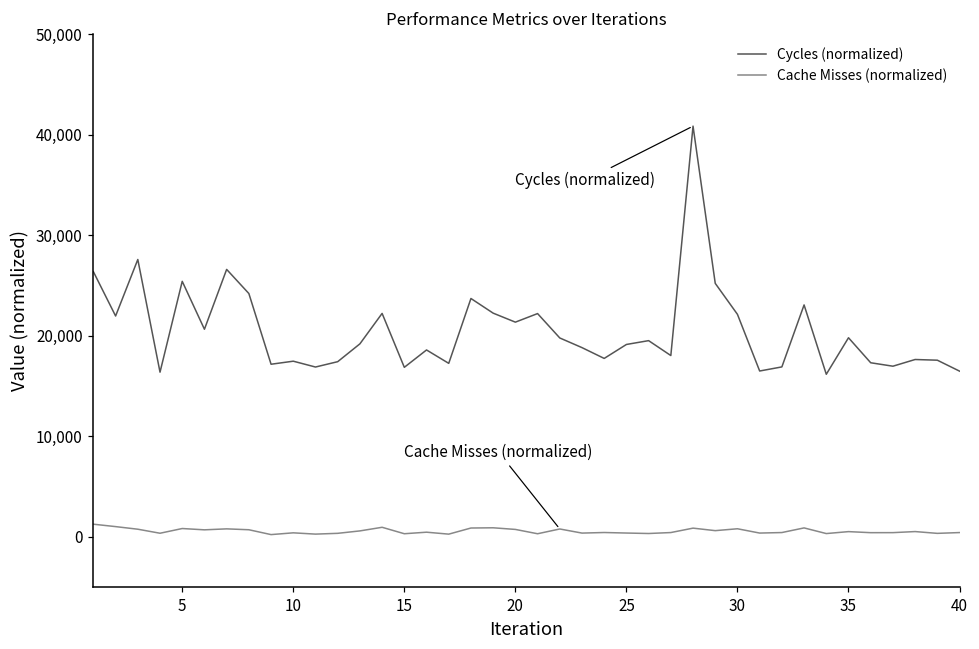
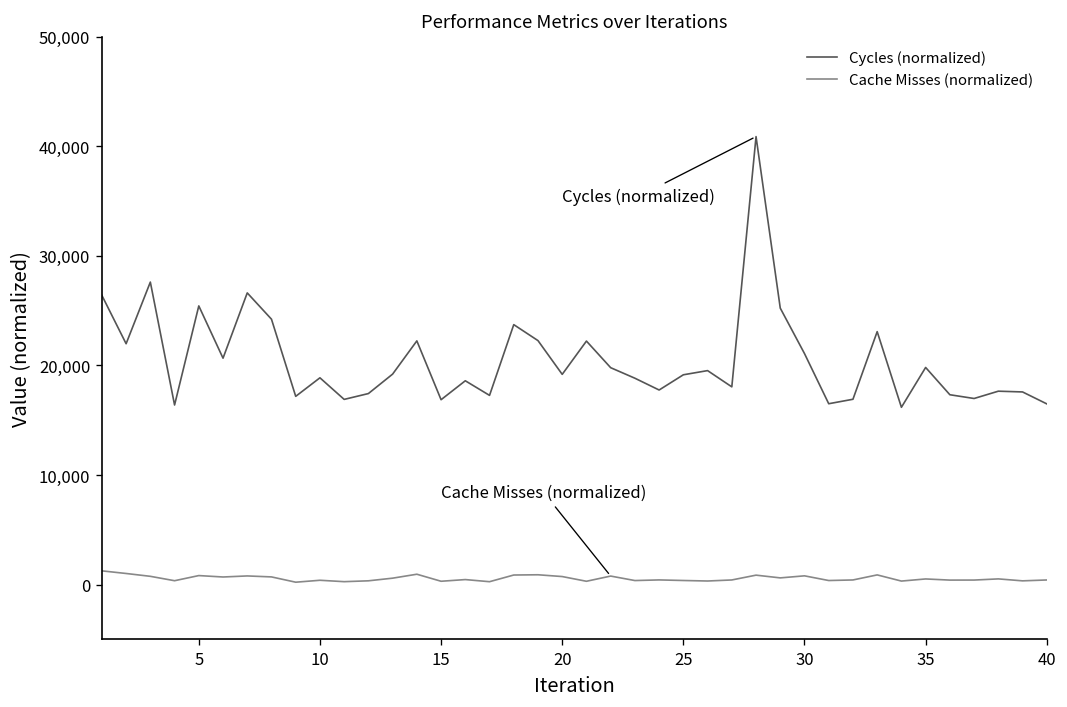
  {
    "Cycles (normalized)": {
      "5": "25,000",
-     "10": "17,000",
+     "10": "19,000",
      "15": "17,000",
-     "20": "21,000",
+     "20": "19,000",
      "25": "19,000",
-     "30": "22,000",
+     "30": "21,000",
      "35": "20,000",
      "40": "16,000"
    },
    "Cache Misses (normalized)": {
      "5": "1,000",
      "10": "0",
      "15": "0",
      "20": "1,000",
      "25": "0",
      "30": "1,000",
      "35": "1,000",
      "40": "0"
    }
  }
